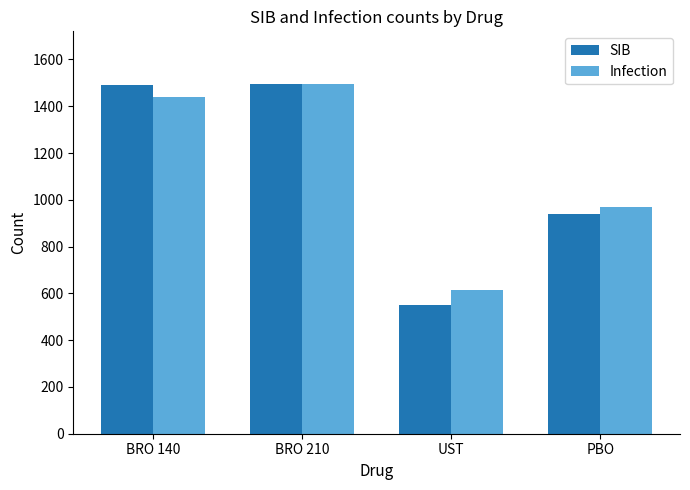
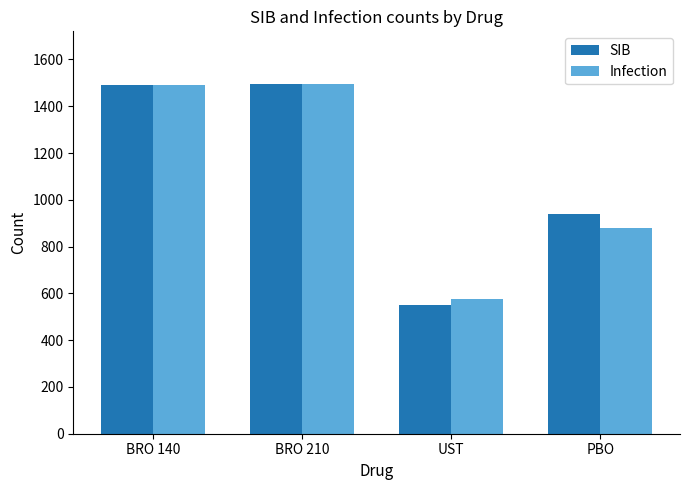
  {
    "SIB": {
      "BRO 140": 1490,
      "BRO 210": 1500,
      "UST": 550,
      "PBO": 940
    },
    "Infection": {
-     "BRO 140": 1440,
+     "BRO 140": 1490,
      "BRO 210": 1500,
-     "UST": 610,
-     "PBO": 970
+     "UST": 570,
+     "PBO": 880
    }
  }
